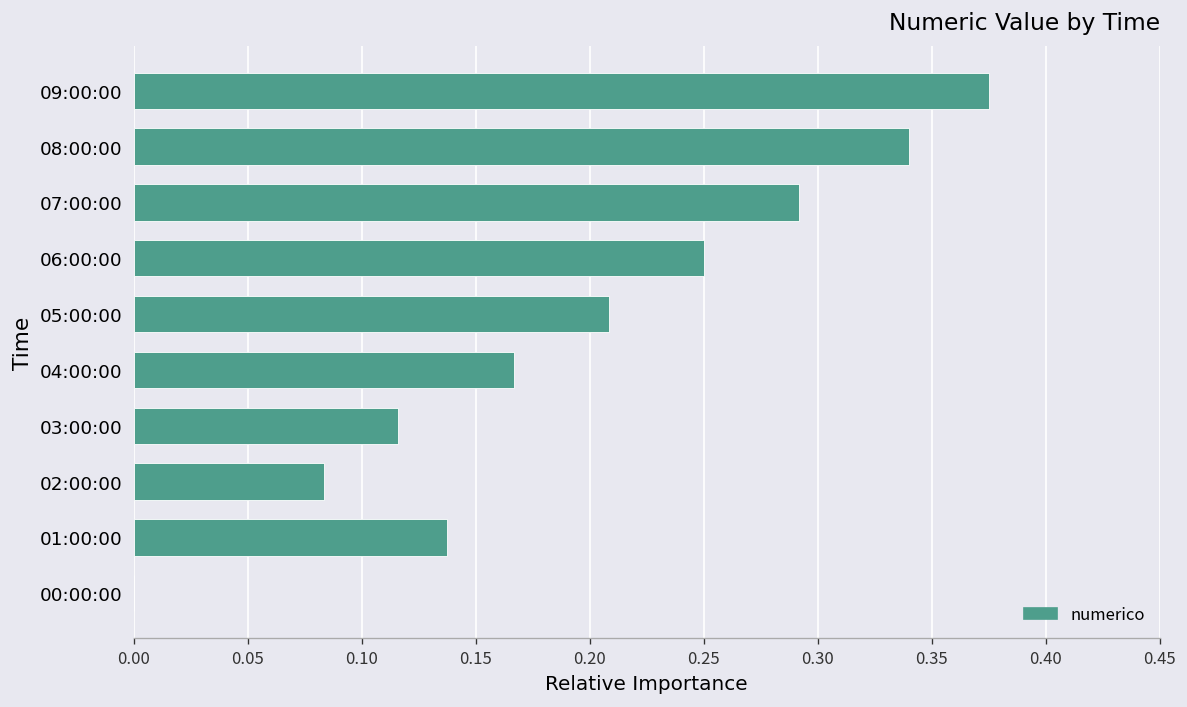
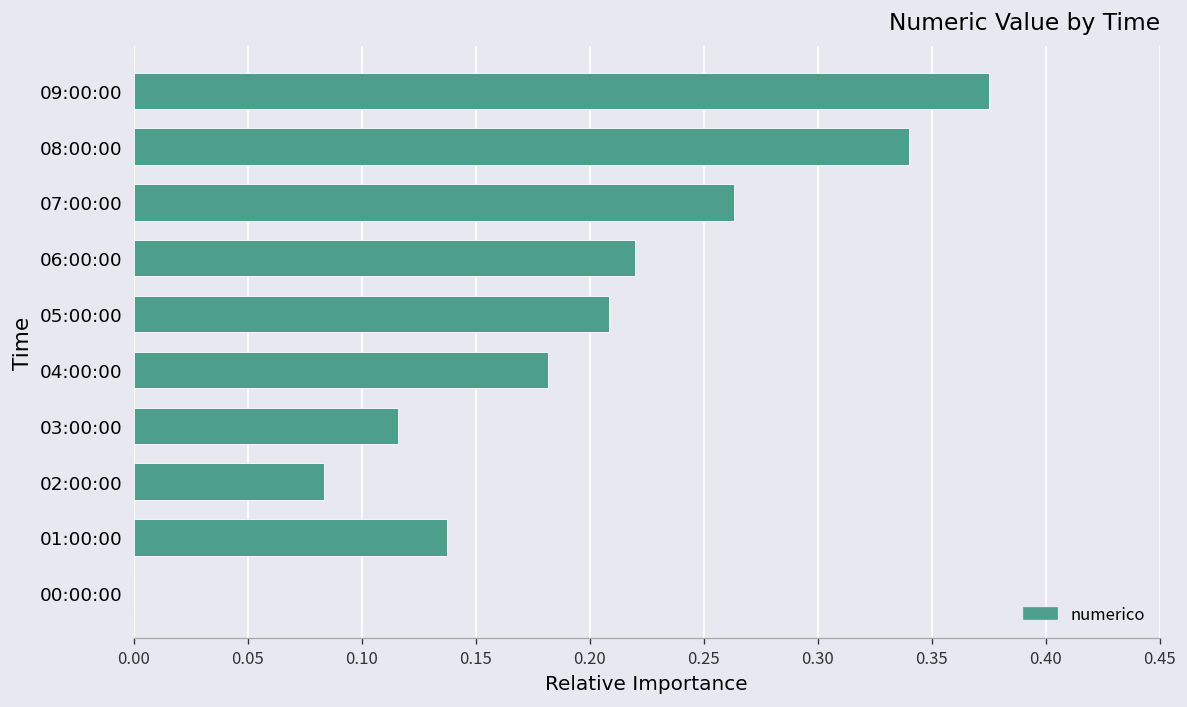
  {
    "09:00:00": 0.375,
    "08:00:00": 0.340,
-   "07:00:00": 0.292,
-   "06:00:00": 0.25,
+   "07:00:00": 0.263,
+   "06:00:00": 0.22,
    "05:00:00": 0.208,
-   "04:00:00": 0.167,
+   "04:00:00": 0.182,
    "03:00:00": 0.116,
    "02:00:00": 0.083,
    "01:00:00": 0.137,
    "00:00:00": 0.000
  }
